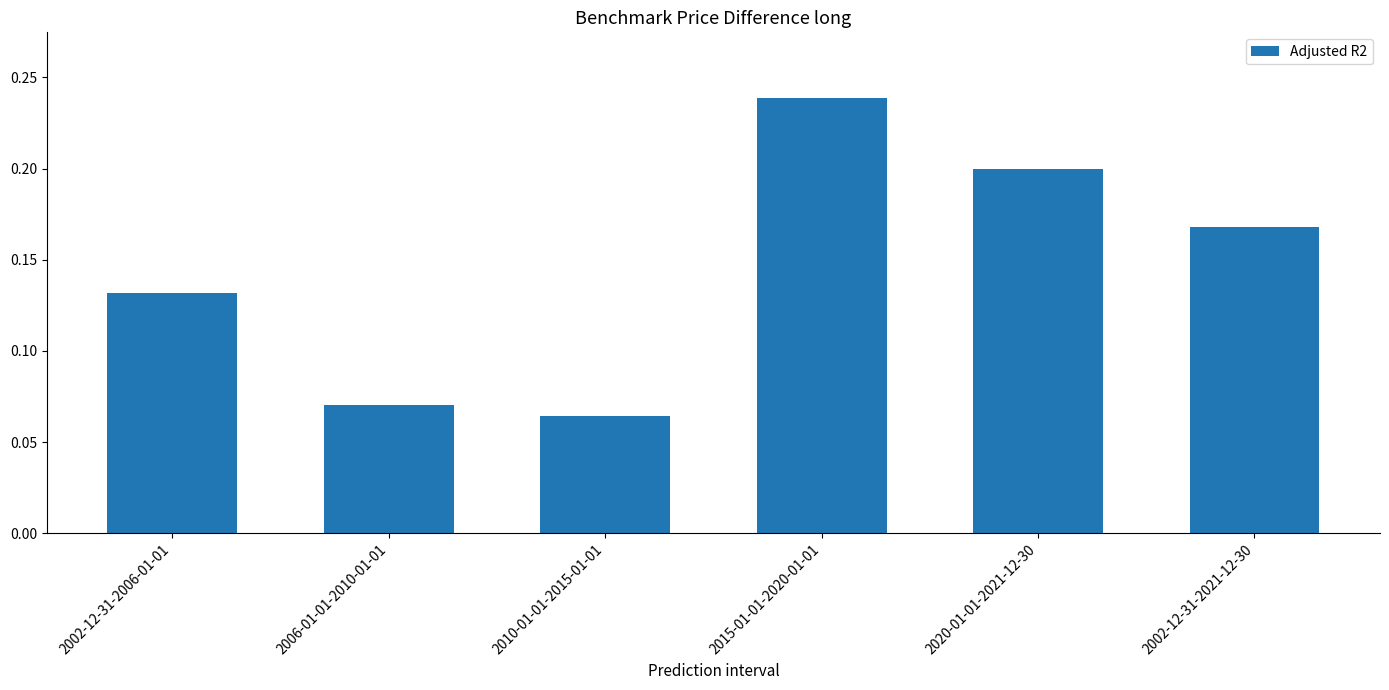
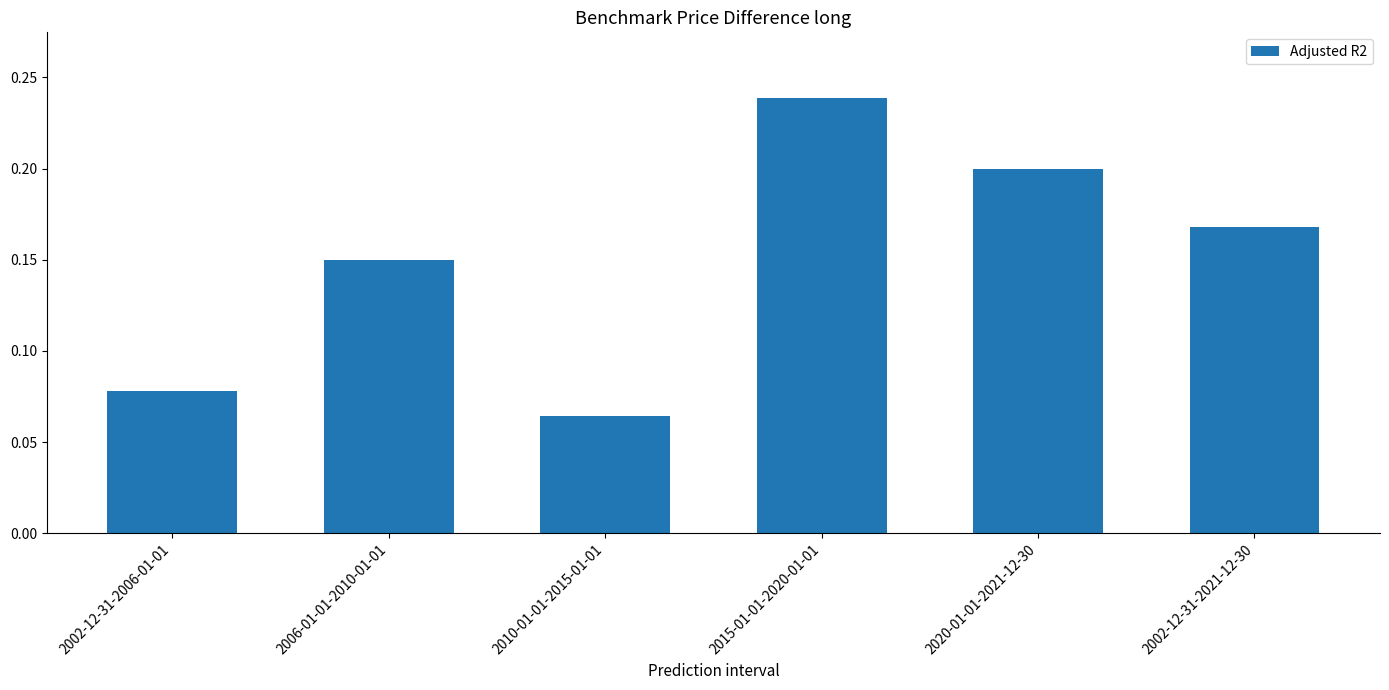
  {
-   "2002-12-31-2006-01-01": 0.132,
-   "2006-01-01-2010-01-01": 0.070,
+   "2002-12-31-2006-01-01": 0.078,
+   "2006-01-01-2010-01-01": 0.150,
    "2010-01-01-2015-01-01": 0.064,
    "2015-01-01-2020-01-01": 0.239,
    "2020-01-01-2021-12-30": 0.200,
    "2002-12-31-2021-12-30": 0.168
  }
